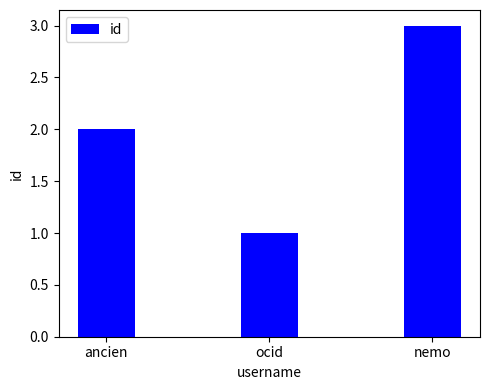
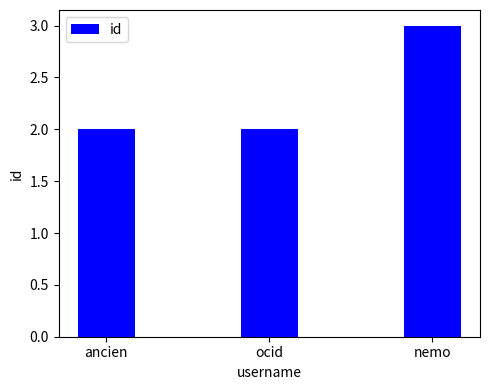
  {
    "ancien": 2,
-   "ocid": 1,
+   "ocid": 2,
    "nemo": 3
  }
